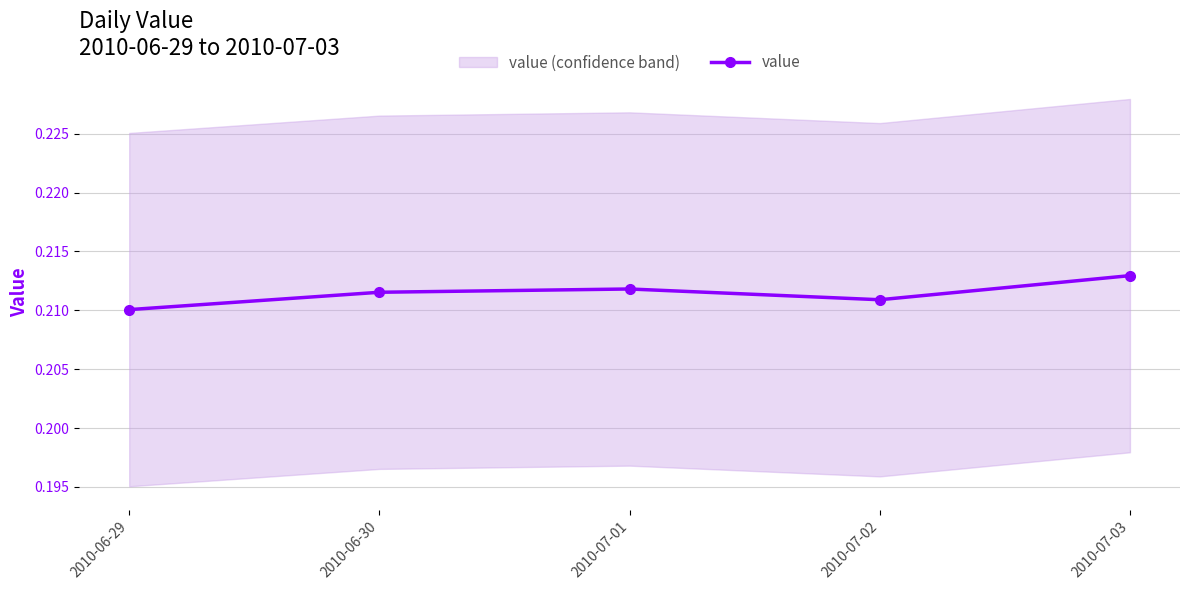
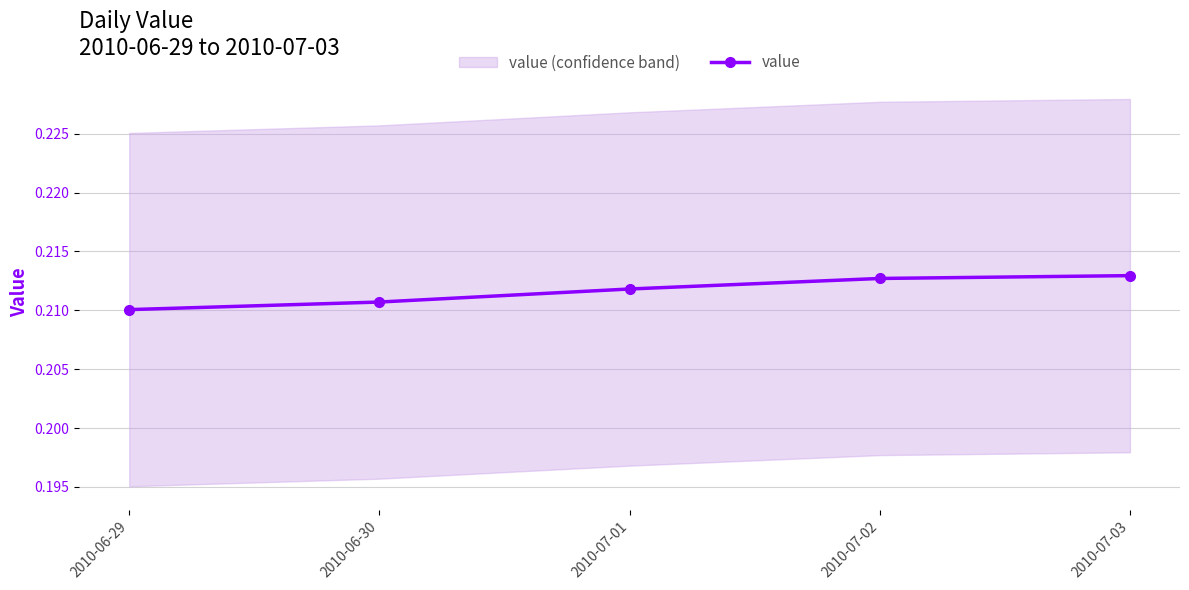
  {
    "value": {
      "2010-06-29": 0.2101,
-     "2010-06-30": 0.2115,
+     "2010-06-30": 0.2107,
      "2010-07-01": 0.2118,
-     "2010-07-02": 0.2109,
+     "2010-07-02": 0.2127,
      "2010-07-03": 0.2129
    }
  }
